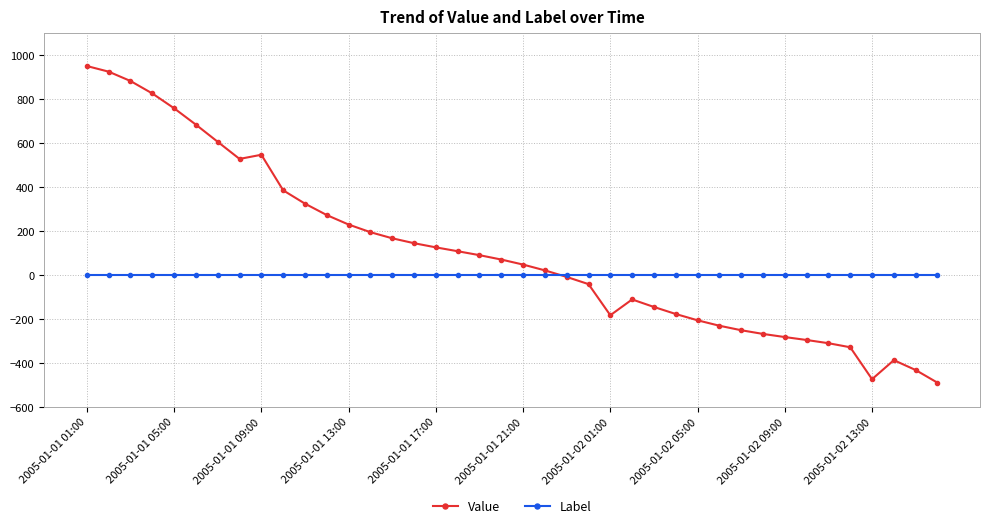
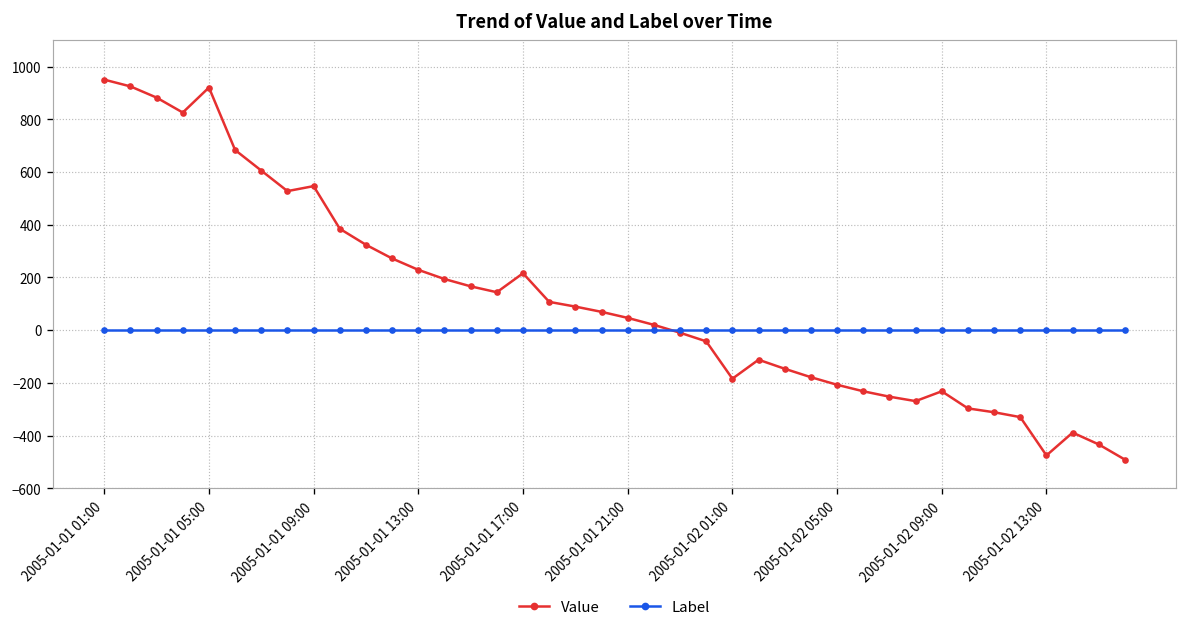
  {
    "Value": {
      "2005-01-01 01:00": 950,
-     "2005-01-01 05:00": 760,
+     "2005-01-01 05:00": 920,
      "2005-01-01 09:00": 550,
      "2005-01-01 13:00": 230,
-     "2005-01-01 17:00": 120,
+     "2005-01-01 17:00": 220,
      "2005-01-01 21:00": 50,
      "2005-01-02 01:00": -180,
      "2005-01-02 05:00": -210,
-     "2005-01-02 09:00": -280,
+     "2005-01-02 09:00": -230,
      "2005-01-02 13:00": -480
    },
    "Label": {
      "2005-01-01 01:00": 0,
      "2005-01-01 05:00": 0,
      "2005-01-01 09:00": 0,
      "2005-01-01 13:00": 0,
      "2005-01-01 17:00": 0,
      "2005-01-01 21:00": 0,
      "2005-01-02 01:00": 0,
      "2005-01-02 05:00": 0,
      "2005-01-02 09:00": 0,
      "2005-01-02 13:00": 0
    }
  }
